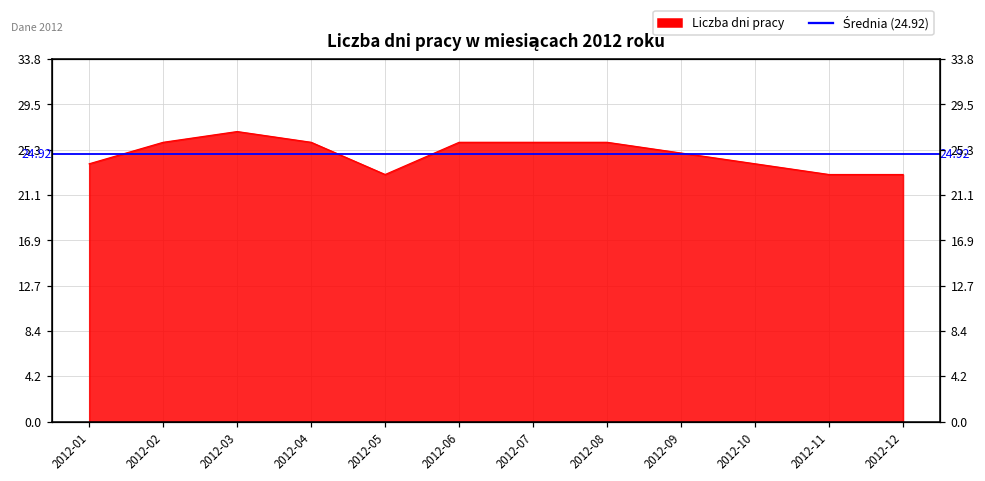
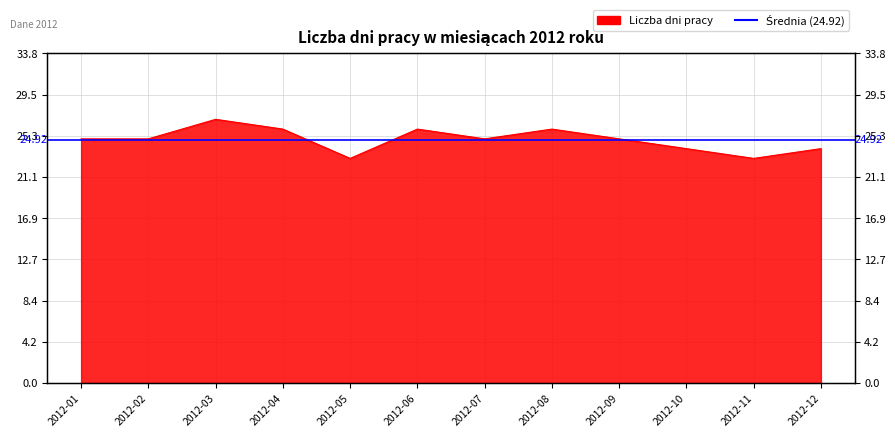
  {
-   "2012-01": 24,
-   "2012-02": 26,
+   "2012-01": 25,
+   "2012-02": 25,
    "2012-03": 27,
    "2012-04": 26,
    "2012-05": 23,
    "2012-06": 26,
-   "2012-07": 26,
+   "2012-07": 25,
    "2012-08": 26,
    "2012-09": 25,
    "2012-10": 24,
    "2012-11": 23,
-   "2012-12": 23
+   "2012-12": 24
  }
